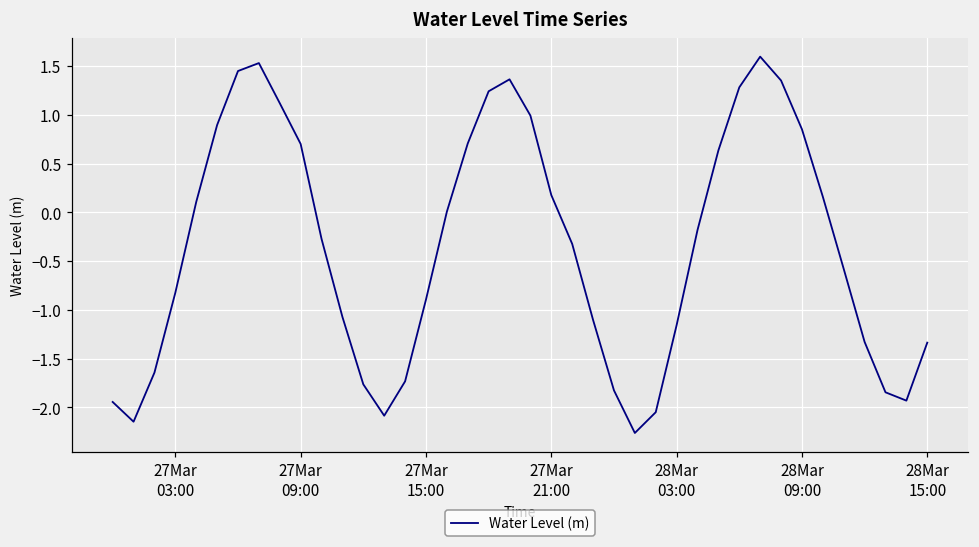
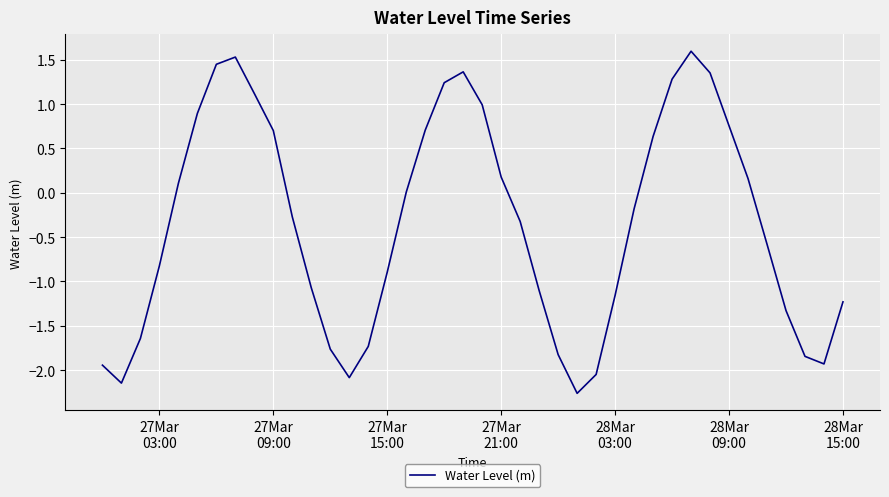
  {
    "27Mar 03:00": -0.8,
    "27Mar 09:00": 0.7,
    "27Mar 15:00": -0.9,
    "27Mar 21:00": 0.2,
    "28Mar 03:00": -1.2,
-   "28Mar 09:00": 0.9,
-   "28Mar 15:00": -1.3
+   "28Mar 09:00": 0.8,
+   "28Mar 15:00": -1.2
  }
